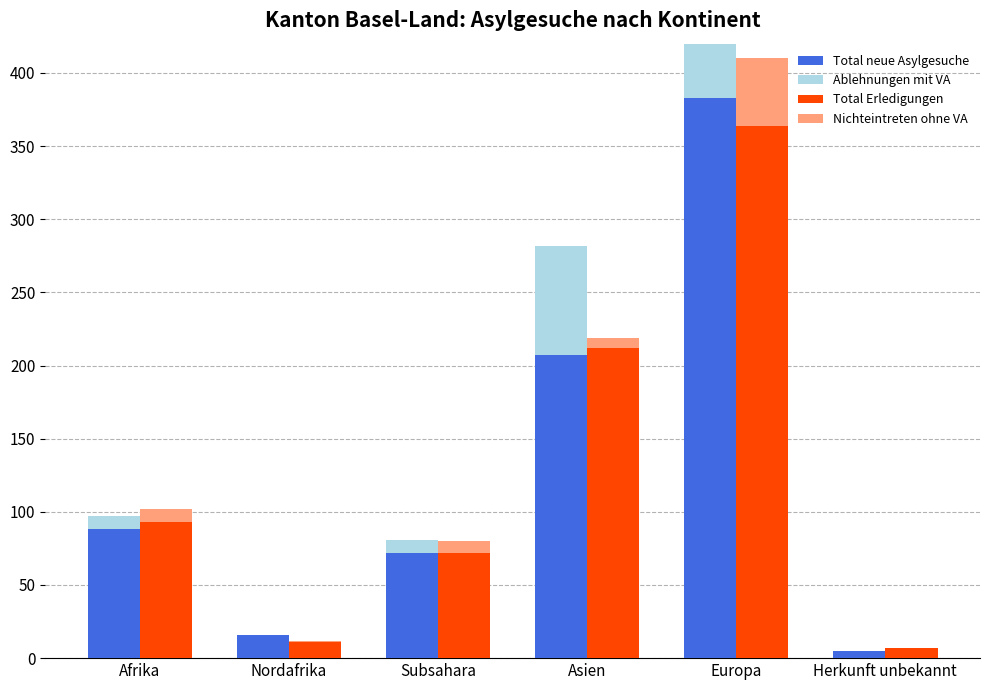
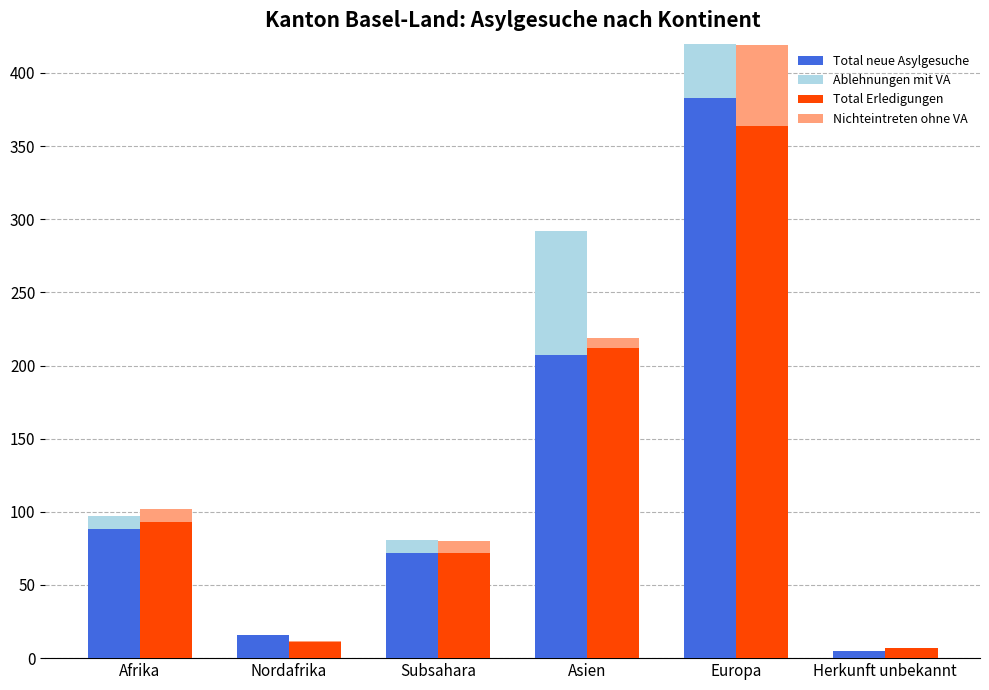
  {
    "Total neue Asylgesuche": {
      "Afrika": 88,
      "Nordafrika": 16,
      "Subsahara": 72,
      "Asien": 207,
      "Europa": 383,
      "Herkunft unbekannt": 5
    },
    "Ablehnungen mit VA": {
      "Afrika": 9,
      "Nordafrika": 0,
      "Subsahara": 9,
-     "Asien": 75,
+     "Asien": 85,
      "Herkunft unbekannt": 0
    },
    "Total Erledigungen": {
      "Afrika": 93,
      "Nordafrika": 11,
      "Subsahara": 72,
      "Asien": 212,
      "Europa": 364,
      "Herkunft unbekannt": 7
    },
    "Nichteintreten ohne VA": {
      "Afrika": 9,
      "Subsahara": 8,
      "Asien": 7,
-     "Europa": 46,
+     "Europa": 55,
      "Herkunft unbekannt": 0
    }
  }
